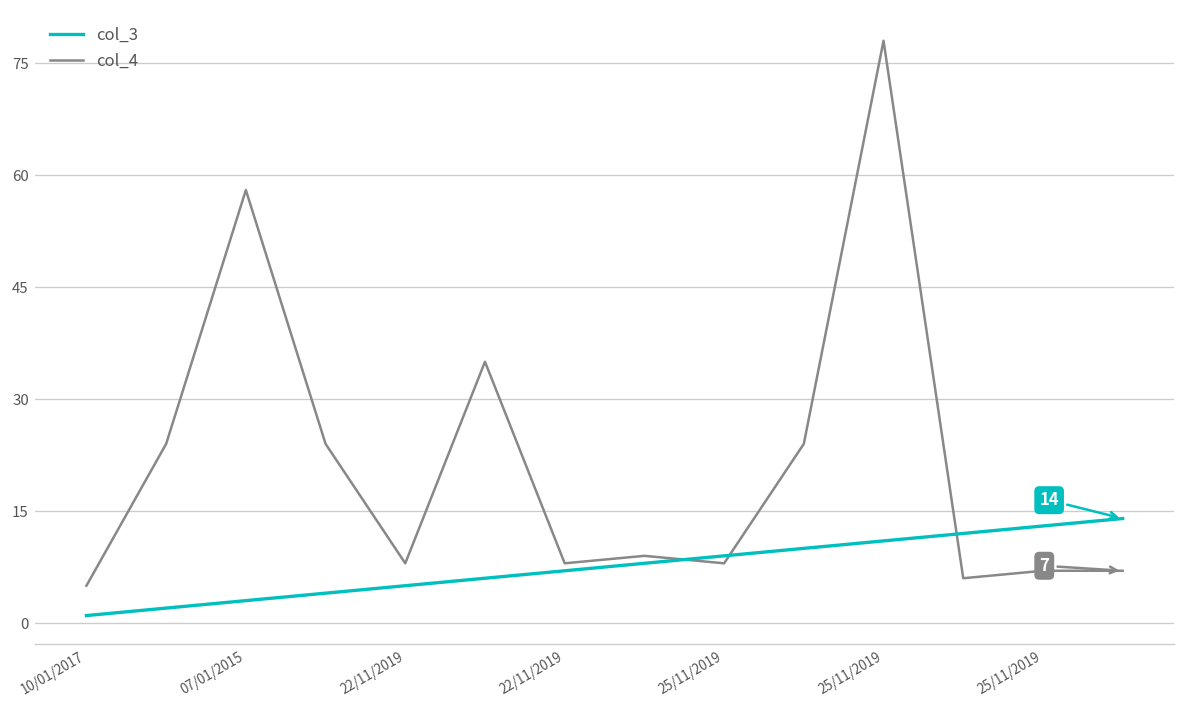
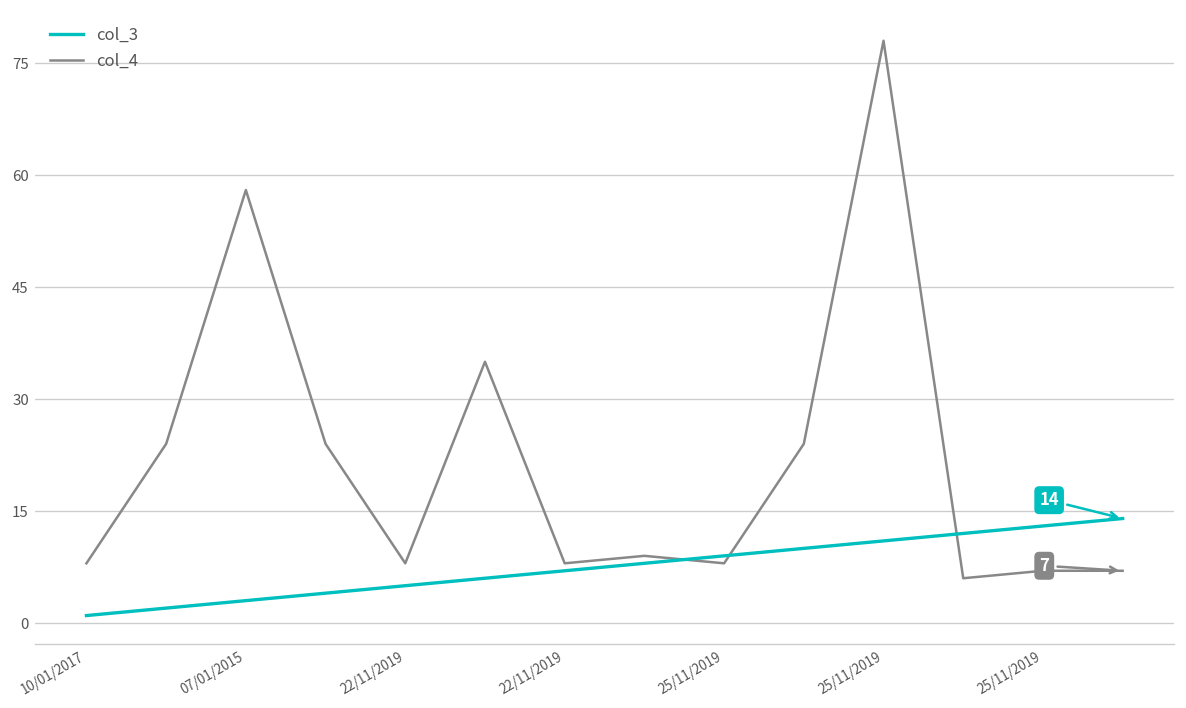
  {
    "col_3": {
      "10/01/2017": 1,
      "07/01/2015": 3
    },
    "col_4": {
-     "10/01/2017": 5,
+     "10/01/2017": 8,
      "07/01/2015": 58
    }
  }
